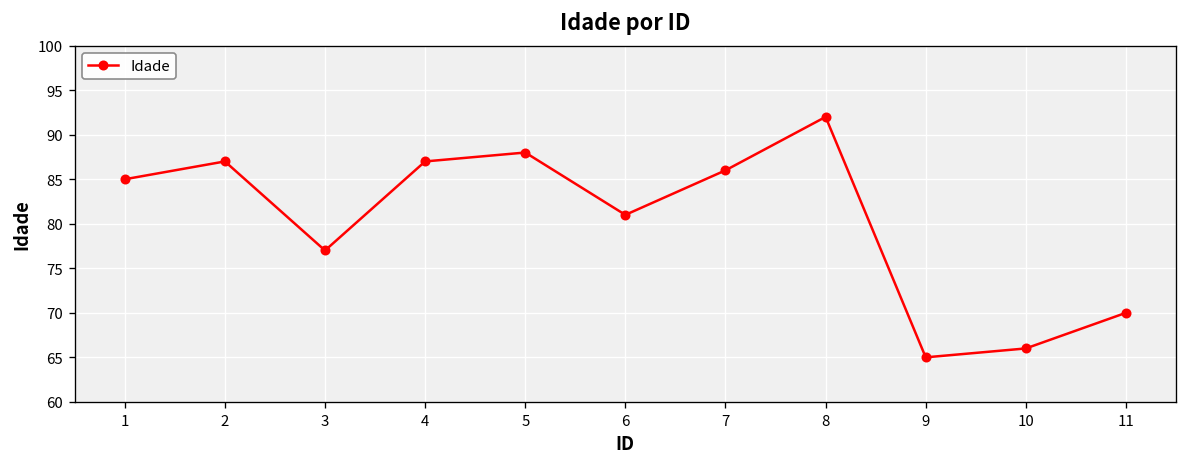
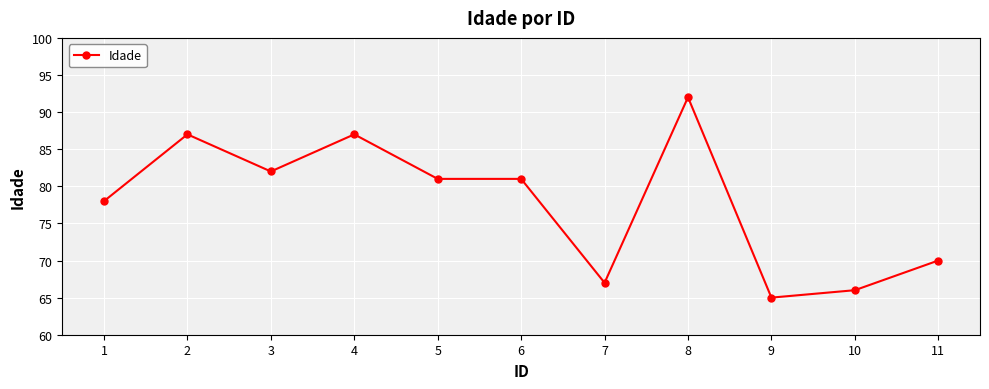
  {
-   "1": 85,
+   "1": 78,
    "2": 87,
-   "3": 77,
+   "3": 82,
    "4": 87,
-   "5": 88,
+   "5": 81,
    "6": 81,
-   "7": 86,
+   "7": 67,
    "8": 92,
    "9": 65,
    "10": 66,
    "11": 70
  }
